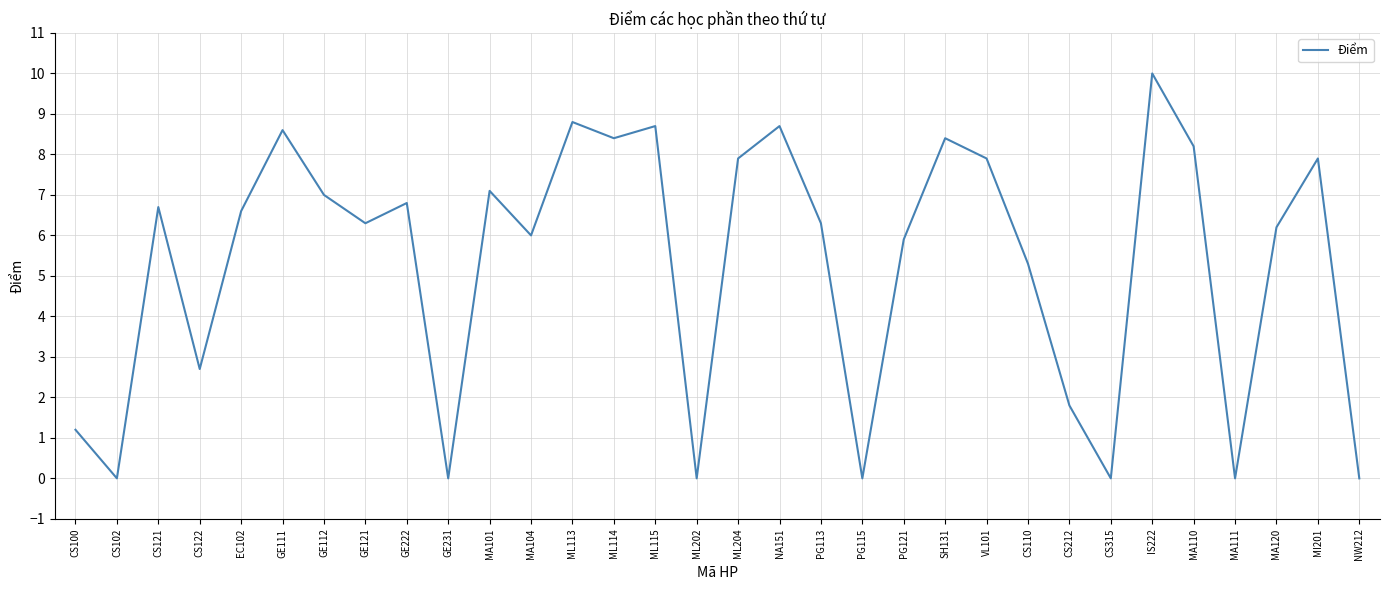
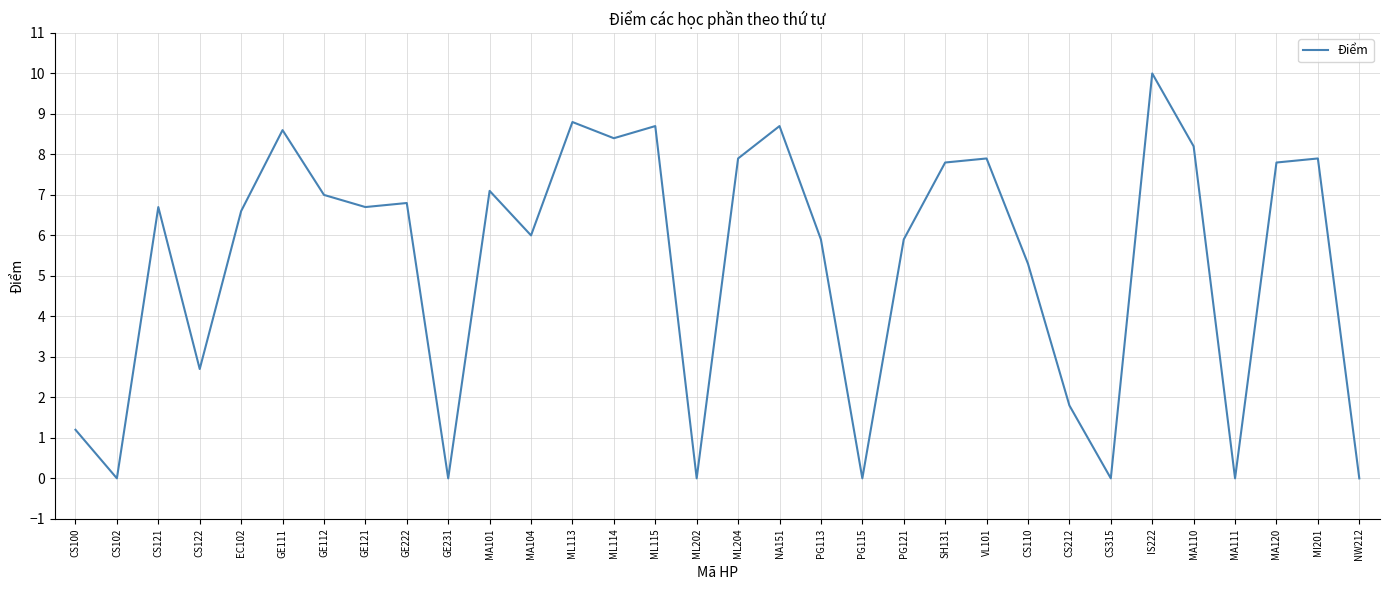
  {
    "CS100": 1.2,
    "CS102": 0.0,
    "CS121": 6.7,
    "CS122": 2.7,
    "EC102": 6.6,
    "GE111": 8.6,
    "GE112": 7.0,
-   "GE121": 6.3,
+   "GE121": 6.7,
    "GE222": 6.8,
    "GE231": 0.0,
    "MA101": 7.1,
    "MA104": 6.0,
    "ML113": 8.8,
    "ML114": 8.4,
    "ML115": 8.7,
    "ML202": 0.0,
    "ML204": 7.9,
    "NA151": 8.7,
-   "PG113": 6.3,
+   "PG113": 5.9,
    "PG115": 0.0,
    "PG121": 5.9,
-   "SH131": 8.4,
+   "SH131": 7.8,
    "VL101": 7.9,
    "CS110": 5.3,
    "CS212": 1.8,
    "CS315": 0.0,
    "IS222": 10.0,
    "MA110": 8.2,
    "MA111": 0.0,
-   "MA120": 6.2,
+   "MA120": 7.8,
    "MI201": 7.9,
    "NW212": 0.0
  }
